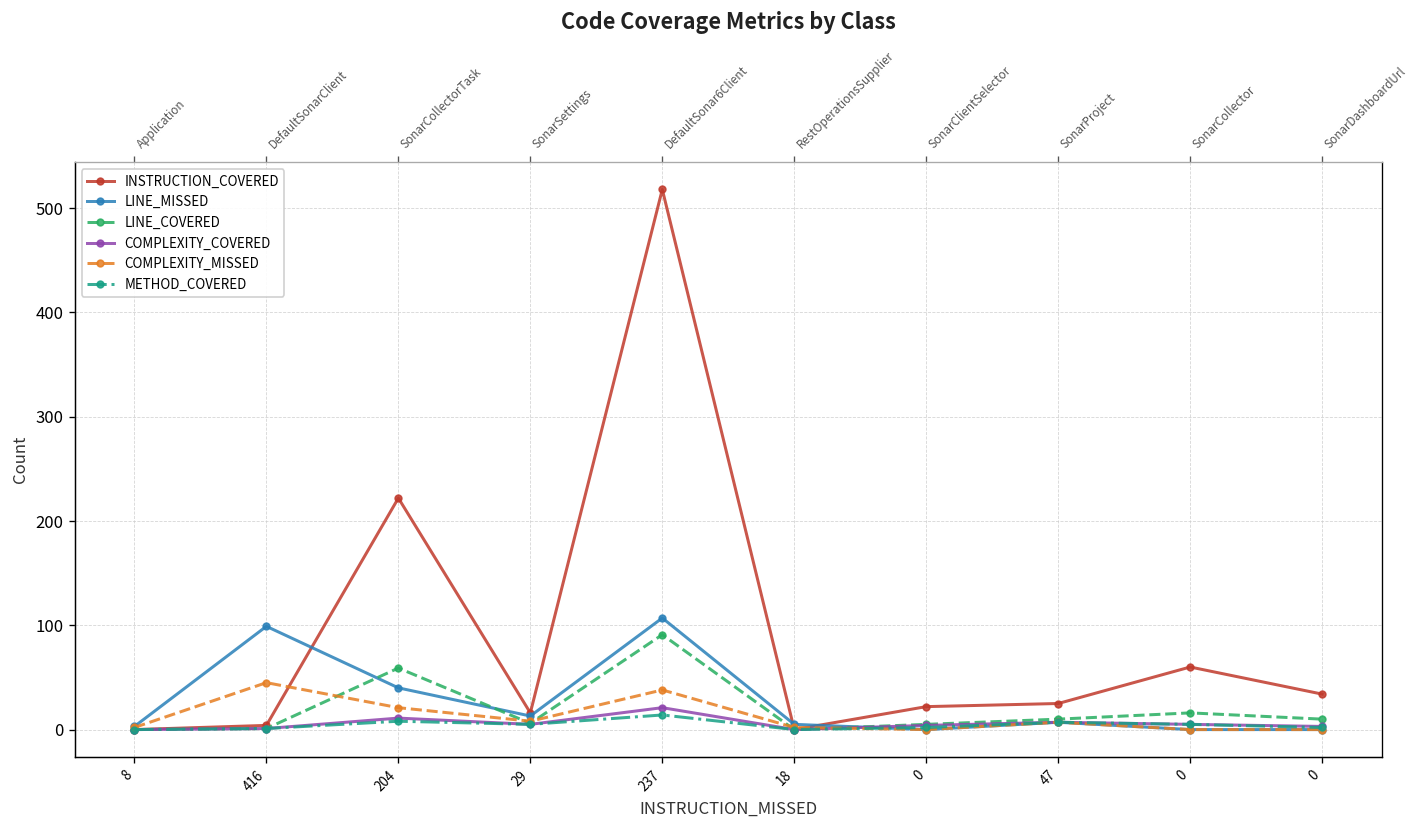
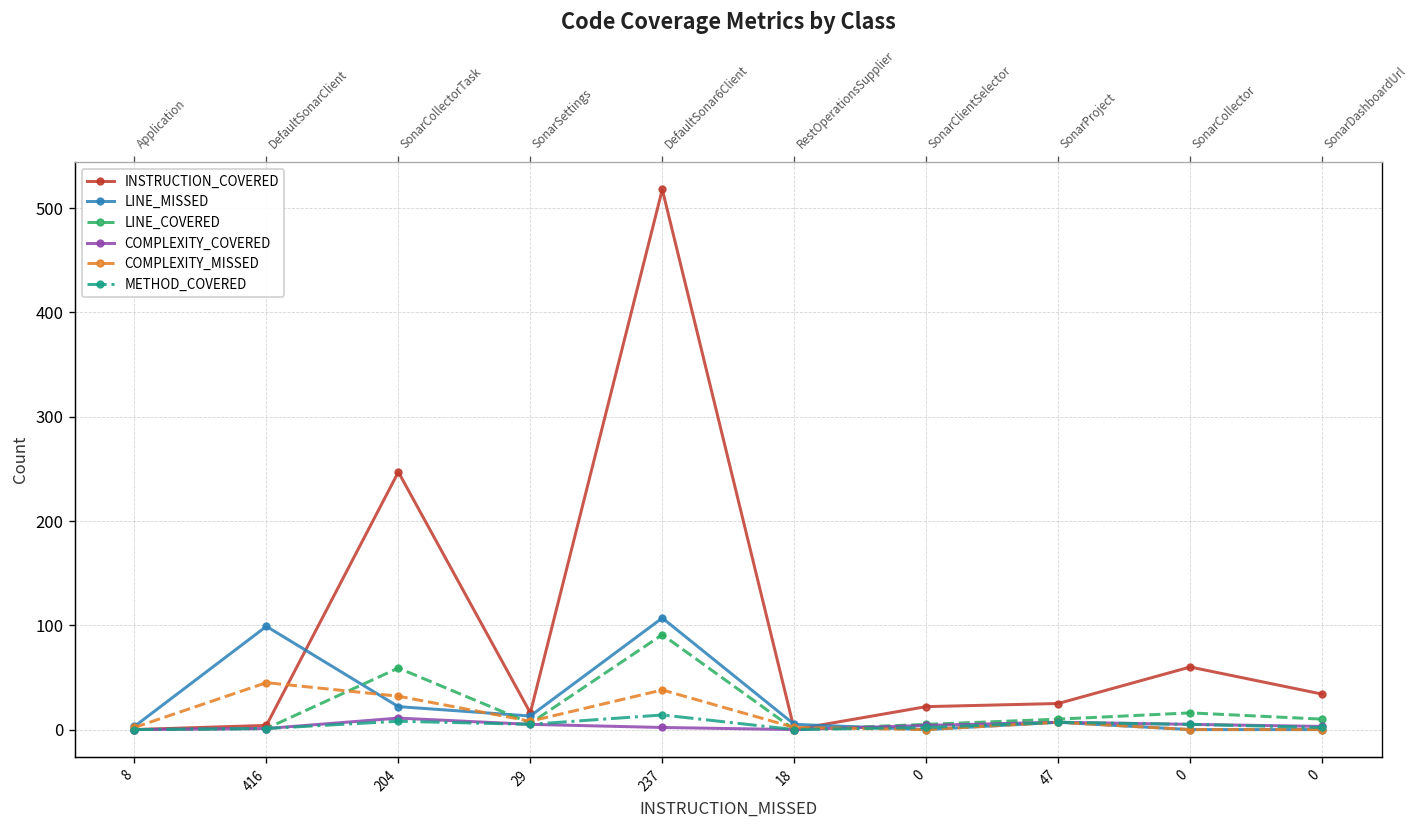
  {
    "INSTRUCTION_COVERED": {
      "416": 0,
-     "204": 220,
+     "204": 250,
      "29": 20,
      "237": 520,
      "47": 30
    },
    "LINE_MISSED": {
      "416": 100,
-     "204": 40,
+     "204": 20,
      "29": 10,
      "237": 110,
      "18": 10
    },
    "COMPLEXITY_COVERED": {
      "204": 10,
-     "237": 20
+     "237": 0
    },
    "COMPLEXITY_MISSED": {
      "416": 50,
-     "204": 20,
+     "204": 30,
      "237": 40
    }
  }
